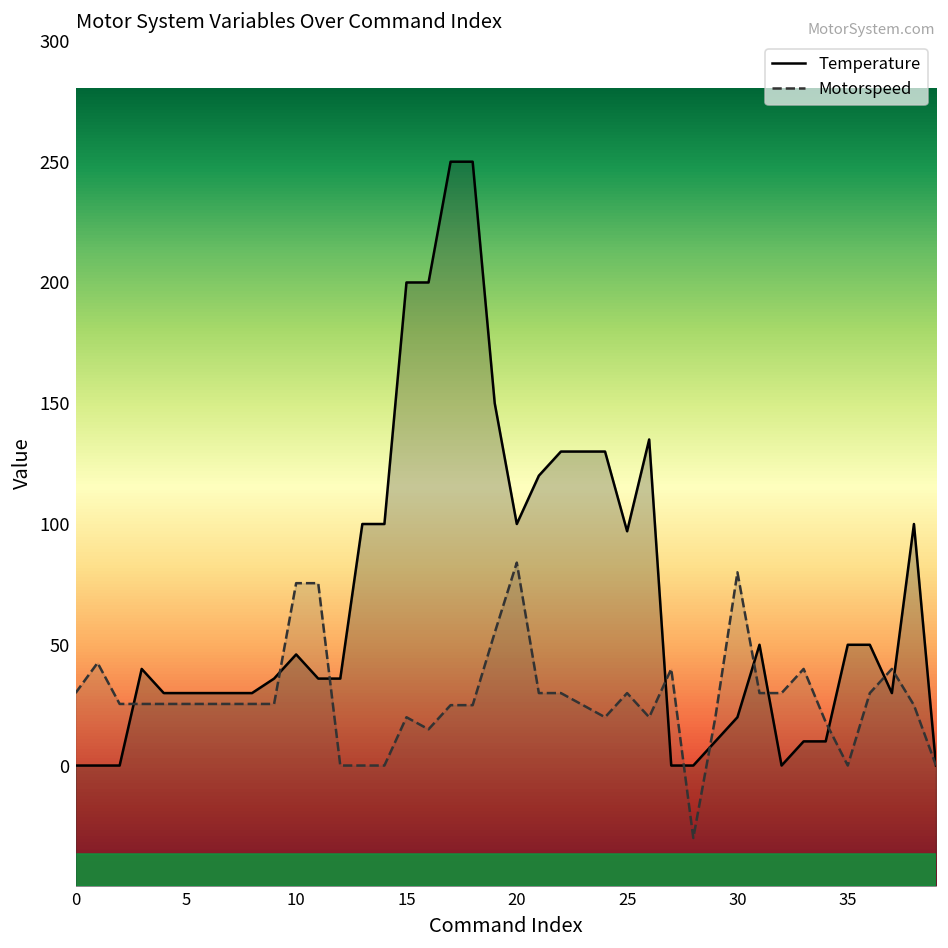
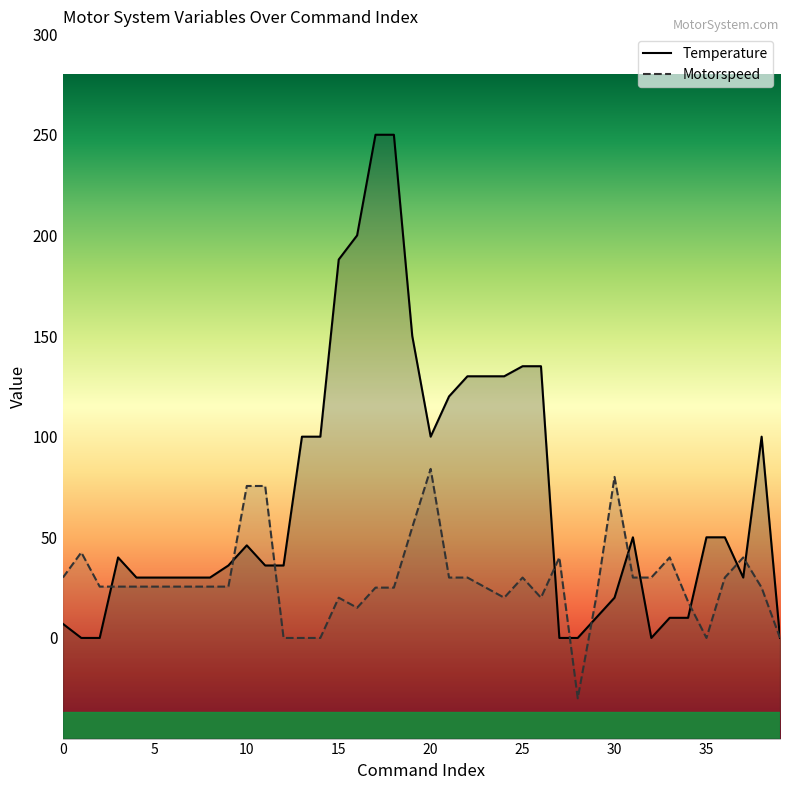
  {
    "Temperature": {
-     "0": 0,
+     "0": 7,
      "5": 30,
      "10": 46,
-     "15": 200,
+     "15": 188,
      "20": 100,
-     "25": 97,
+     "25": 135,
      "30": 20,
      "35": 50
    },
    "Motorspeed": {
      "0": 30,
      "5": 26,
      "10": 76,
      "15": 20,
      "20": 84,
      "25": 30,
      "30": 80,
      "35": 0
    }
  }
